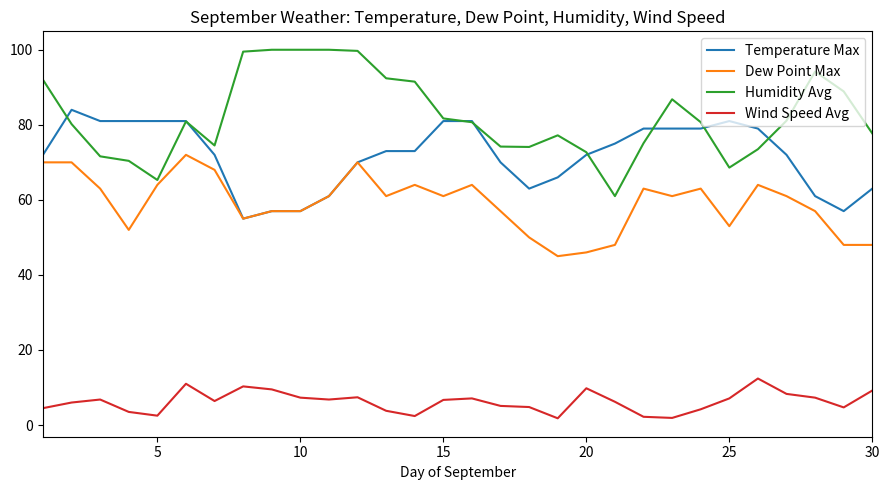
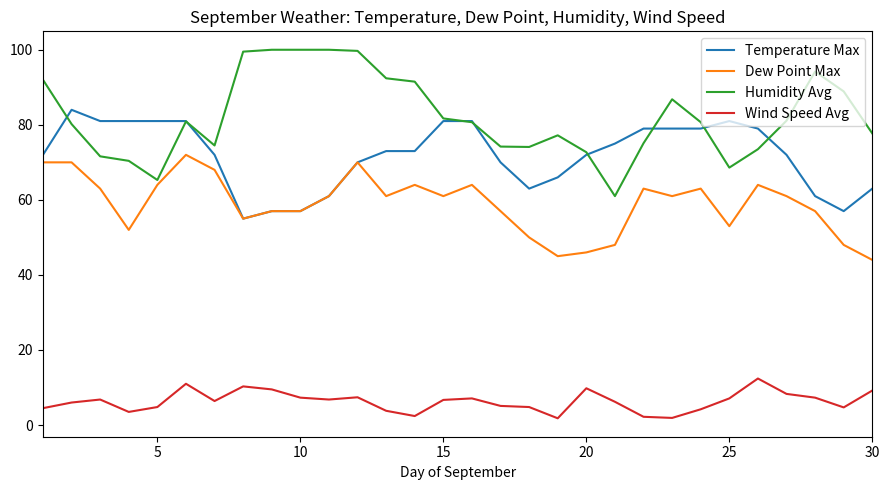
  {
    "Temperature Max": {
      "5": 81,
      "15": 81,
      "20": 72,
      "30": 63
    },
    "Dew Point Max": {
      "5": 64,
      "15": 61,
      "20": 46,
      "25": 53,
-     "30": 48
+     "30": 44
    },
    "Humidity Avg": {
      "5": 65,
      "10": 100,
      "15": 82,
      "20": 73,
      "25": 69,
      "30": 78
    },
    "Wind Speed Avg": {
-     "5": 3,
+     "5": 5,
      "10": 7,
      "15": 7,
      "20": 10,
      "25": 7,
      "30": 9
    }
  }
